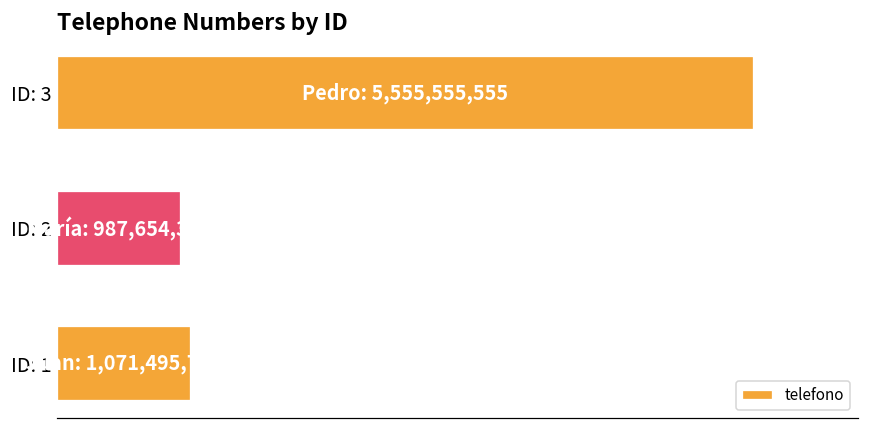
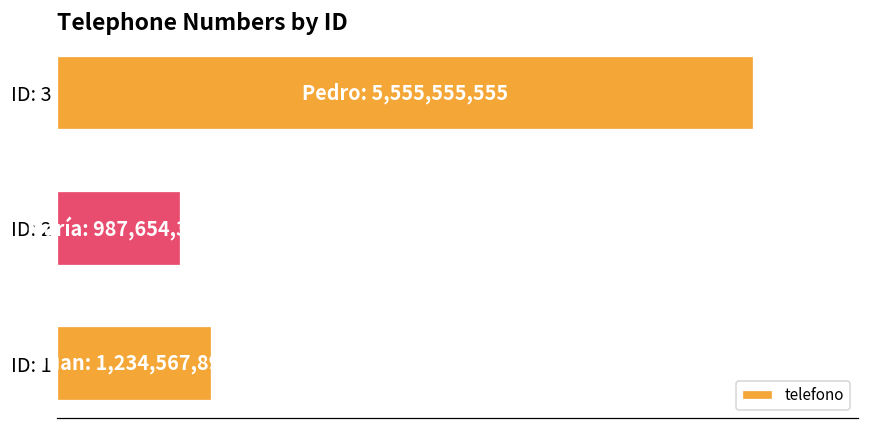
  {
    "ID: 3": "5,555,555,555",
    "ID: 2": "987,654,321",
-   "ID: 1": "1,071,495,711"
+   "ID: 1": "1,234,567,890"
  }
